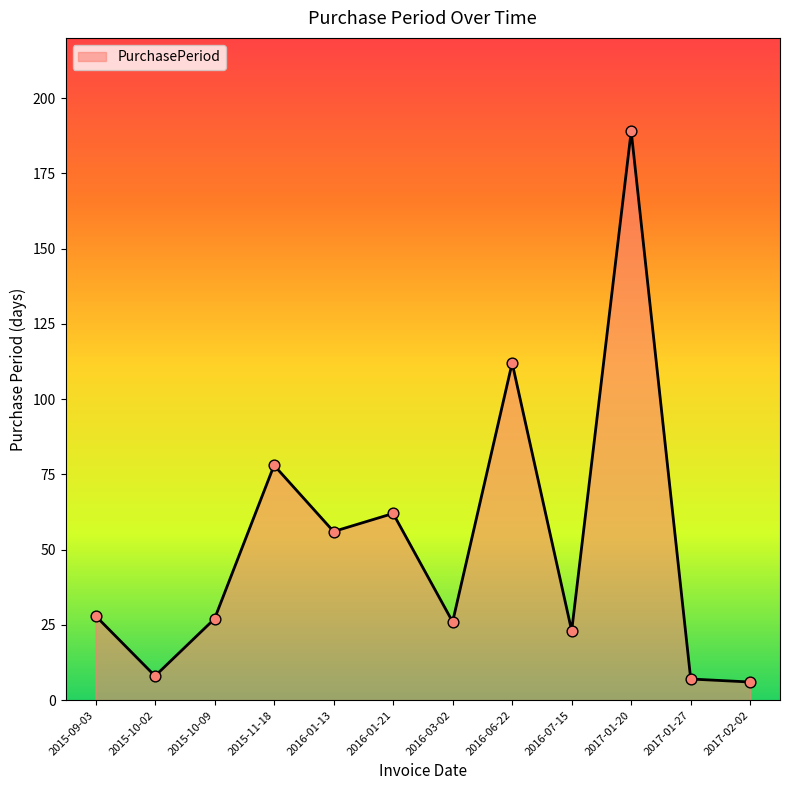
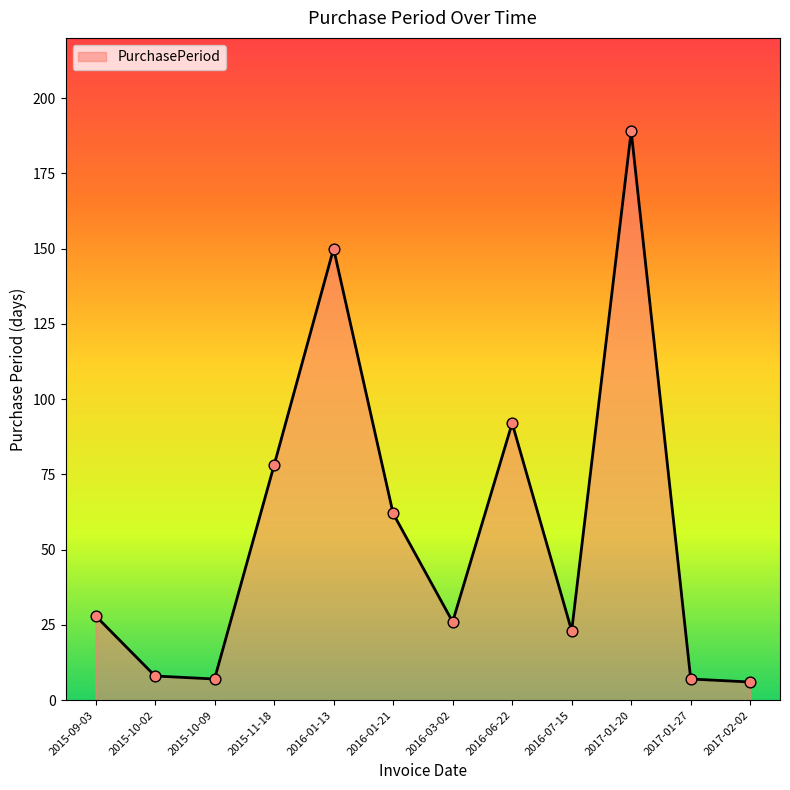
  {
    "2015-09-03": 28,
    "2015-10-02": 8,
-   "2015-10-09": 27,
+   "2015-10-09": 7,
    "2015-11-18": 78,
-   "2016-01-13": 56,
+   "2016-01-13": 150,
    "2016-01-21": 62,
    "2016-03-02": 26,
-   "2016-06-22": 112,
+   "2016-06-22": 92,
    "2016-07-15": 23,
    "2017-01-20": 189,
    "2017-01-27": 7,
    "2017-02-02": 6
  }
